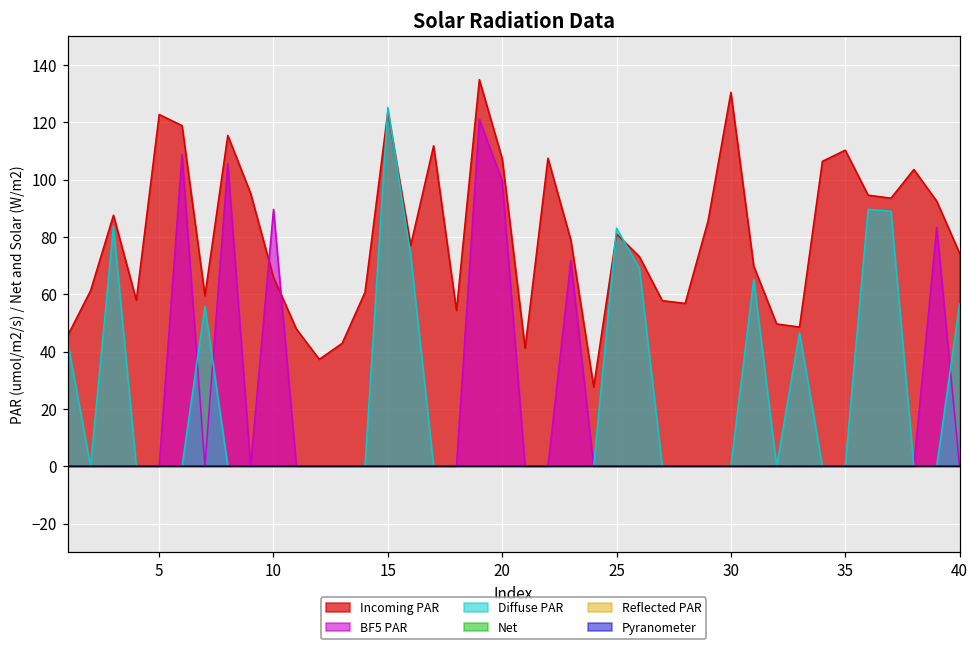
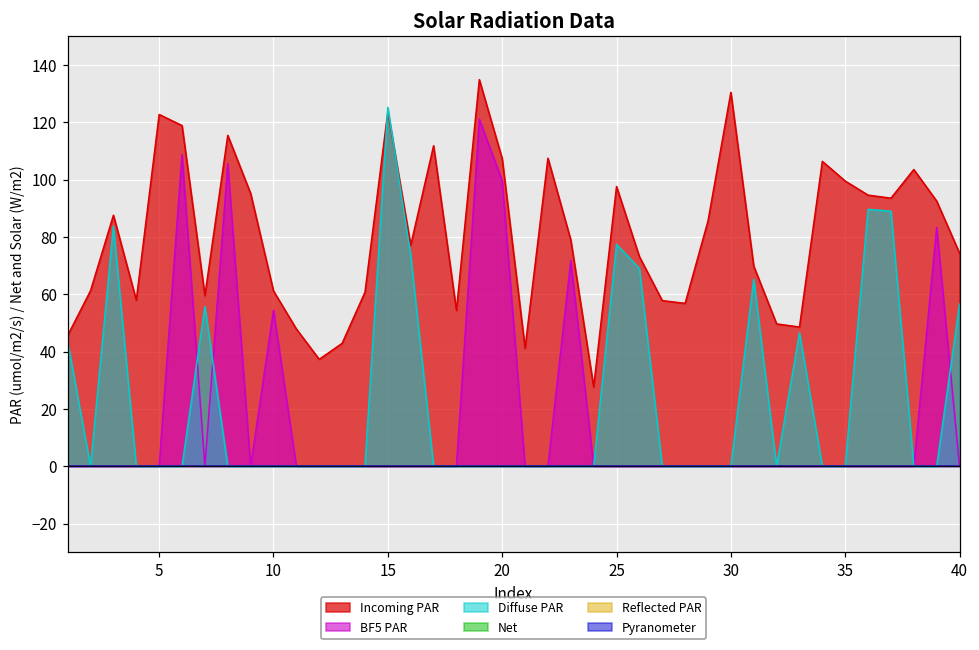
  {
    "Incoming PAR": {
      "5": 123,
-     "10": 66,
+     "10": 61,
      "15": 124,
      "20": 107,
-     "25": 81,
+     "25": 98,
      "30": 130,
-     "35": 110,
+     "35": 99,
      "40": 74
    },
    "BF5 PAR": {
-     "10": 90,
+     "10": 54,
      "20": 100
    },
    "Diffuse PAR": {
      "15": 125,
-     "25": 83,
+     "25": 77,
      "40": 57
    }
  }
